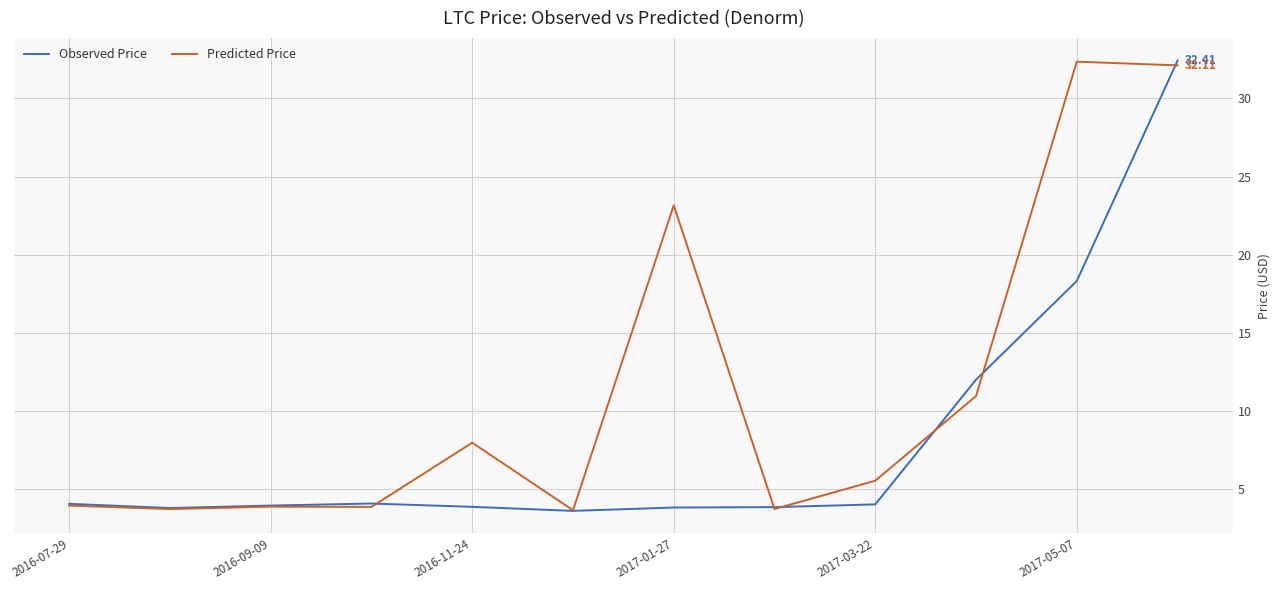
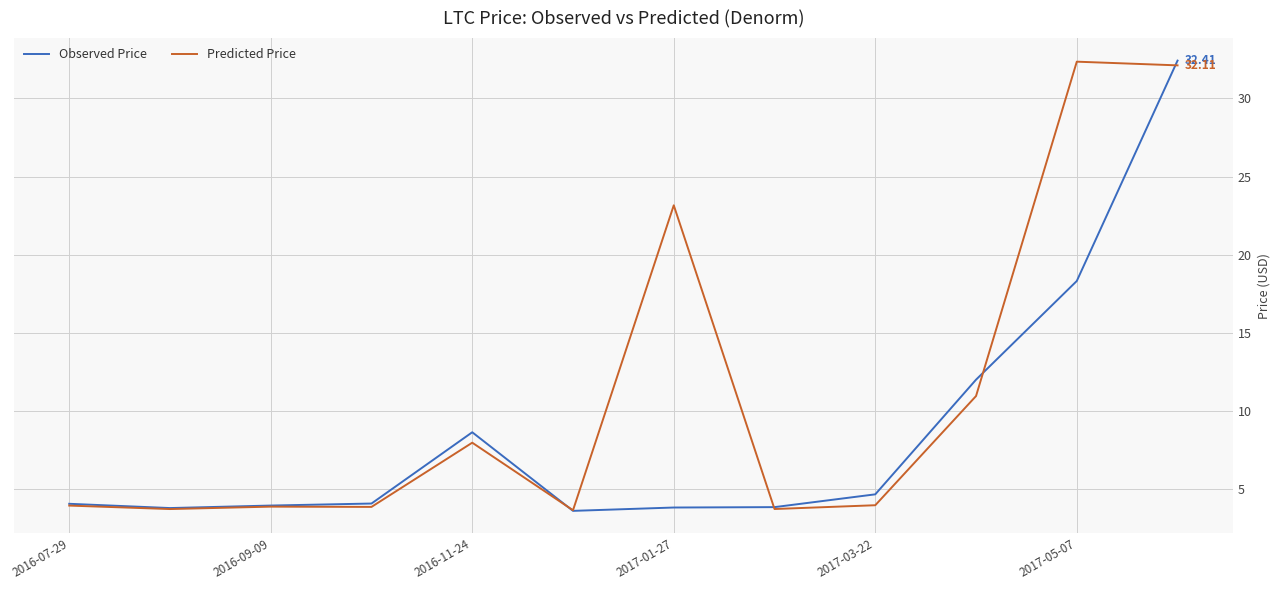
  {
    "Observed Price": {
-     "2016-11-24": 3.9,
+     "2016-11-24": 8.7,
      "2017-01-27": 3.8,
-     "2017-03-22": 4.0,
+     "2017-03-22": 4.7,
      "2017-05-07": 18.3
    },
    "Predicted Price": {
      "2016-11-24": 8.0,
      "2017-01-27": 23.2,
-     "2017-03-22": 5.6,
+     "2017-03-22": 4.0,
      "2017-05-07": 32.3
    }
  }
